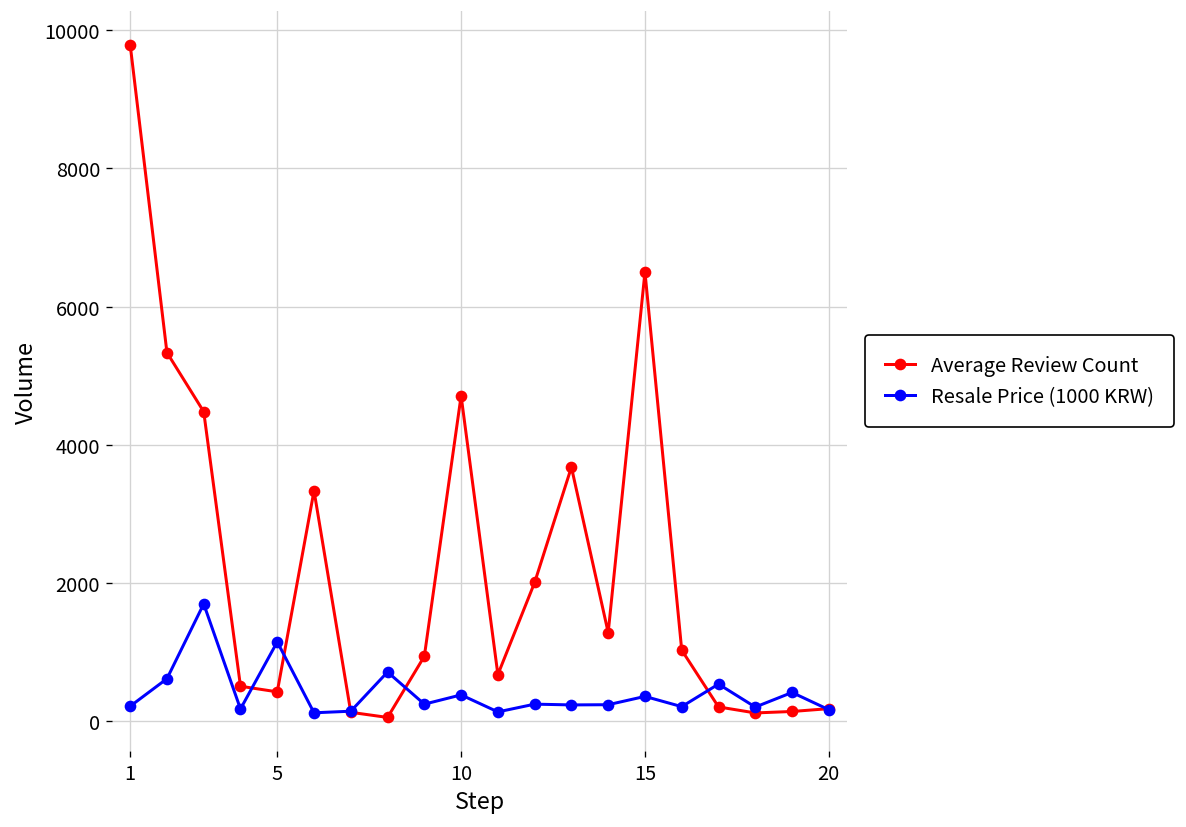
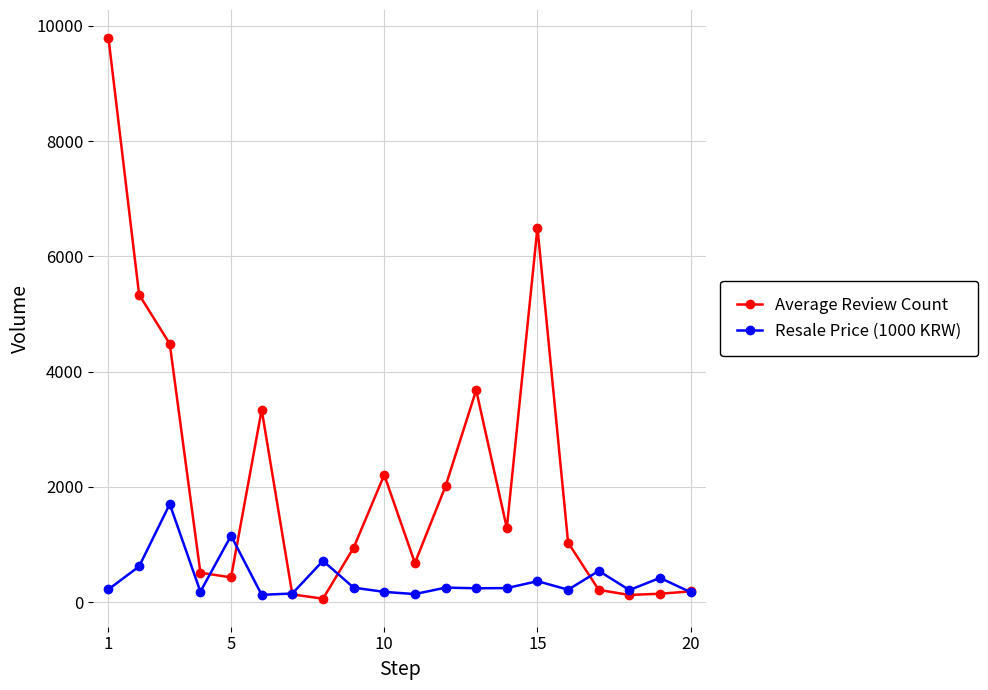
  {
    "Average Review Count": {
      "1": 9800,
      "5": 400,
-     "10": 4700,
+     "10": 2200,
      "15": 6500
    },
    "Resale Price (1000 KRW)": {
      "1": 200,
      "5": 1200,
-     "10": 400,
+     "10": 200,
      "15": 400
    }
  }
